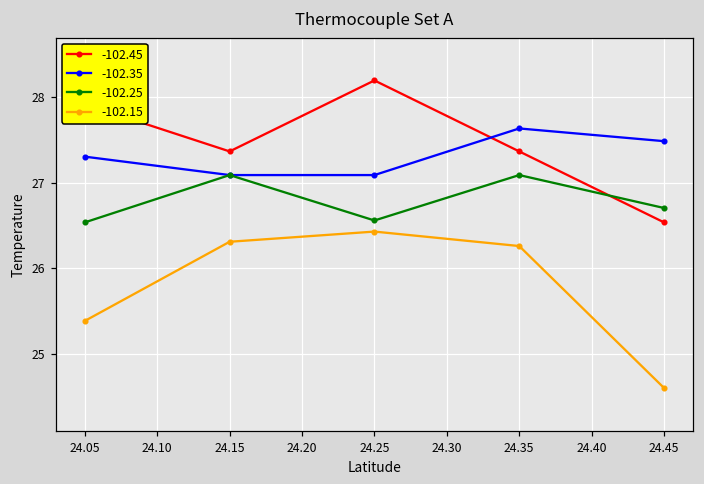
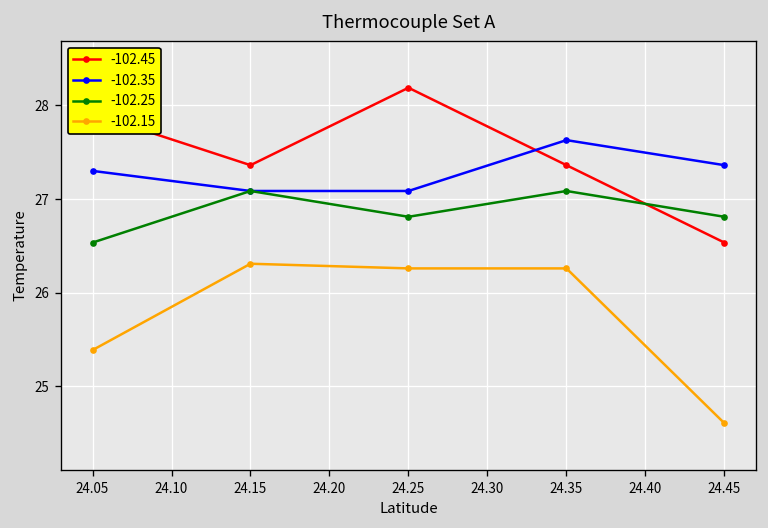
  {
    "-102.45": {
      "24.15": 27.4,
      "24.25": 28.2,
      "24.35": 27.4,
      "24.45": 26.5
    },
    "-102.35": {
      "24.05": 27.3,
      "24.25": 27.1,
      "24.35": 27.6,
-     "24.45": 27.5
+     "24.45": 27.4
    },
    "-102.25": {
      "24.05": 26.5,
-     "24.25": 26.6,
+     "24.25": 26.8,
      "24.35": 27.1,
-     "24.45": 26.7
+     "24.45": 26.8
    },
    "-102.15": {
      "24.05": 25.4,
      "24.15": 26.3,
-     "24.25": 26.4,
+     "24.25": 26.3,
      "24.35": 26.3,
      "24.45": 24.6
    }
  }
